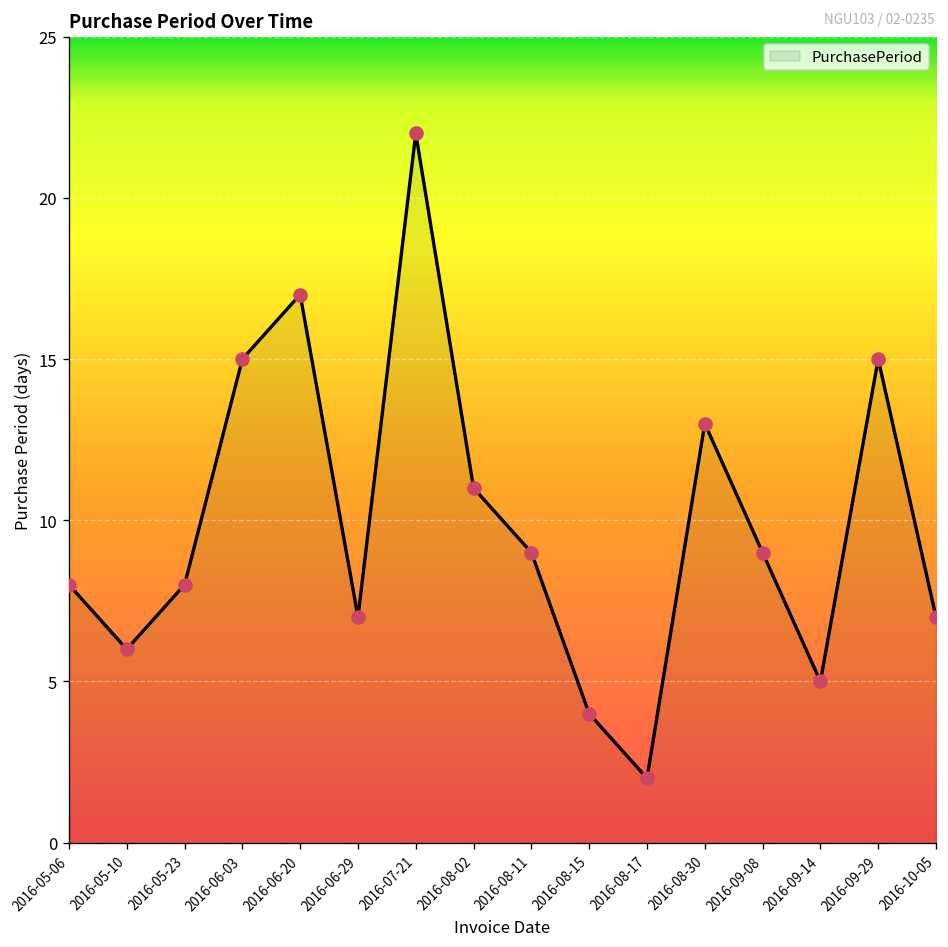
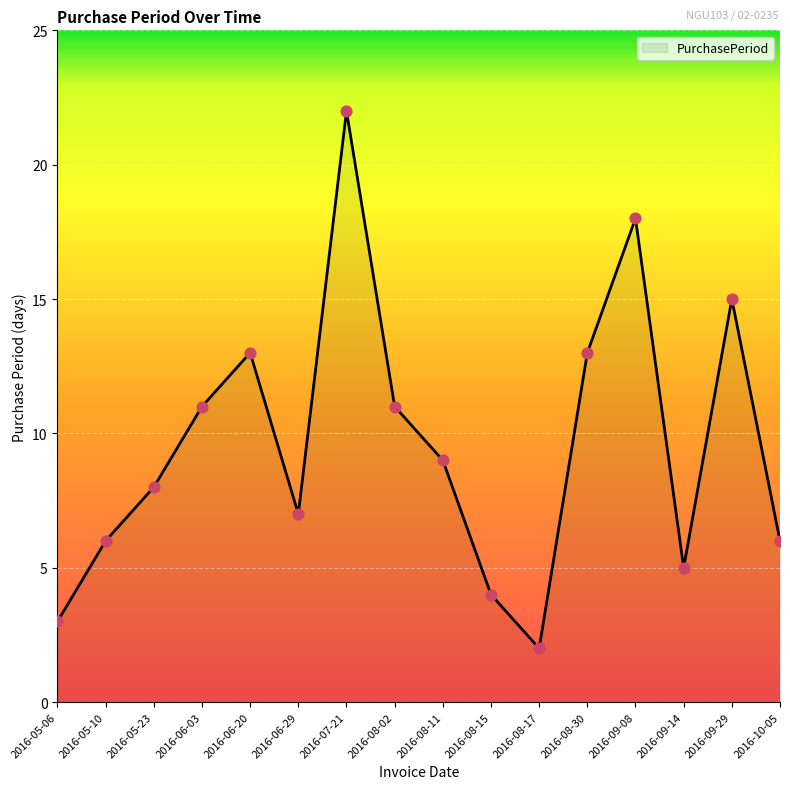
  {
-   "2016-05-06": 8,
+   "2016-05-06": 3,
    "2016-05-10": 6,
    "2016-05-23": 8,
-   "2016-06-03": 15,
-   "2016-06-20": 17,
+   "2016-06-03": 11,
+   "2016-06-20": 13,
    "2016-06-29": 7,
    "2016-07-21": 22,
    "2016-08-02": 11,
    "2016-08-11": 9,
    "2016-08-15": 4,
    "2016-08-17": 2,
    "2016-08-30": 13,
-   "2016-09-08": 9,
+   "2016-09-08": 18,
    "2016-09-14": 5,
    "2016-09-29": 15,
-   "2016-10-05": 7
+   "2016-10-05": 6
  }
